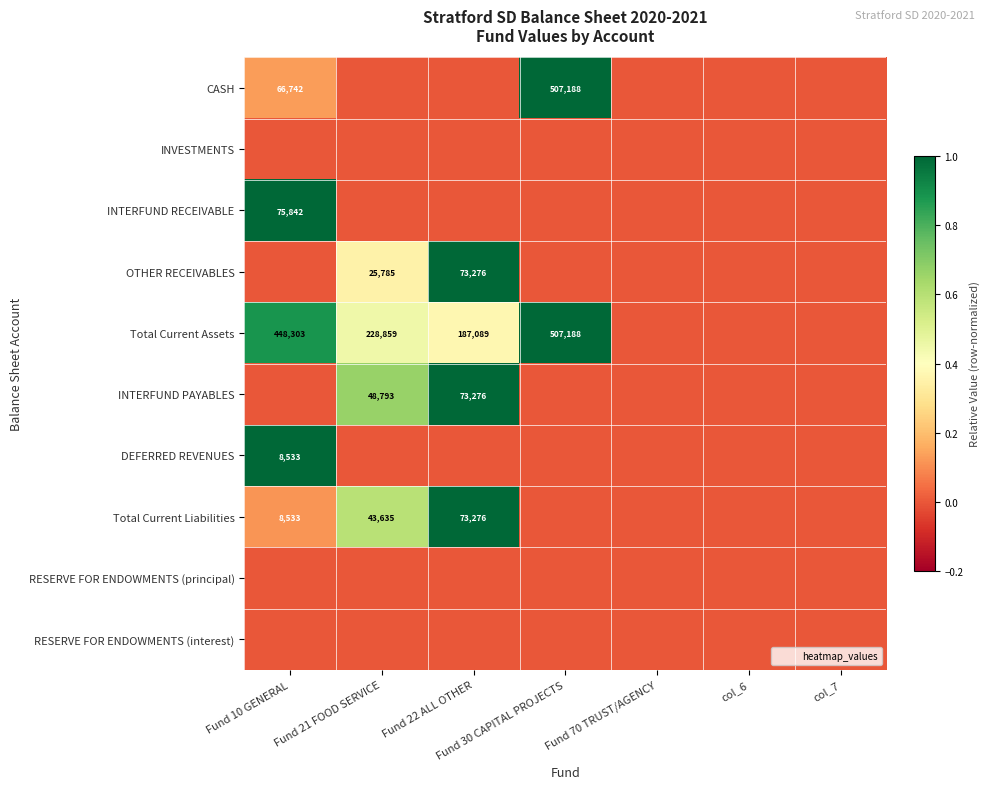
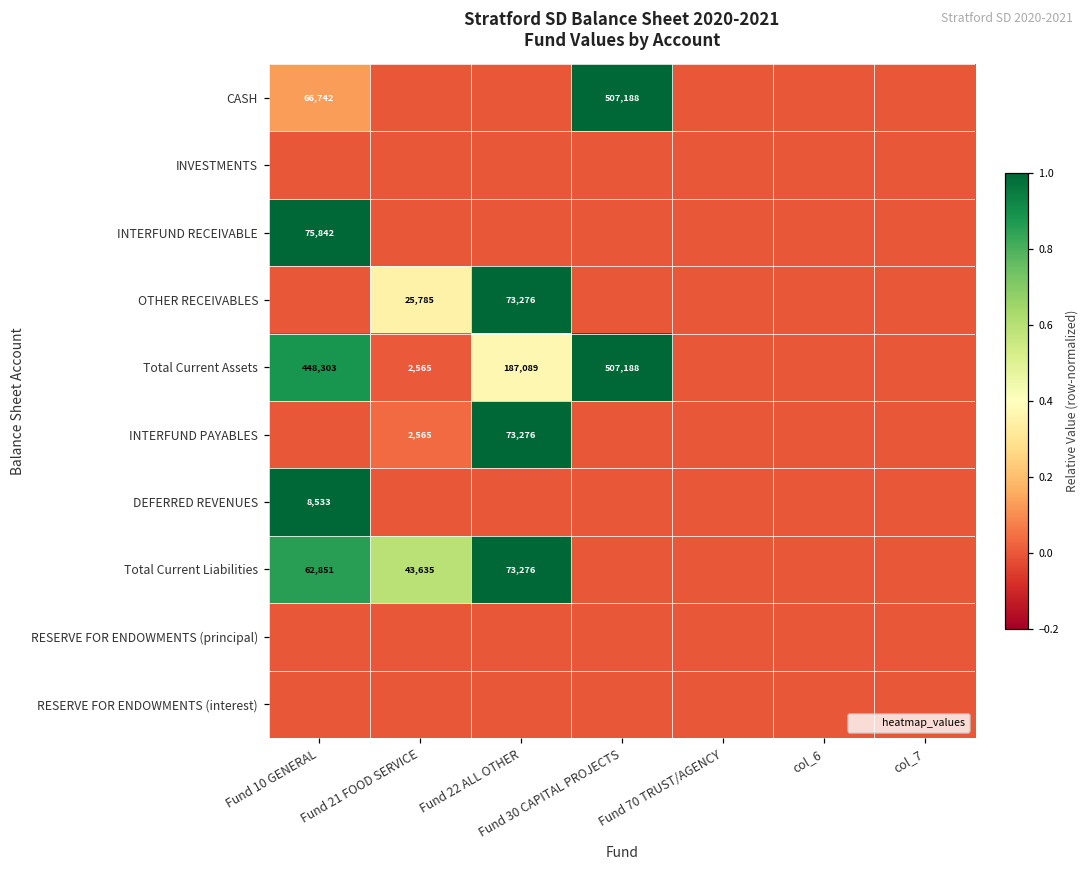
  {
    "CASH": {
      "Fund 10 GENERAL": "66,742",
      "Fund 30 CAPITAL PROJECTS": "507,188"
    },
    "INTERFUND RECEIVABLE": {
      "Fund 10 GENERAL": "75,842"
    },
    "OTHER RECEIVABLES": {
      "Fund 21 FOOD SERVICE": "25,785",
      "Fund 22 ALL OTHER": "73,276"
    },
    "Total Current Assets": {
      "Fund 10 GENERAL": "448,303",
-     "Fund 21 FOOD SERVICE": "228,859",
+     "Fund 21 FOOD SERVICE": "2,565",
      "Fund 22 ALL OTHER": "187,089",
      "Fund 30 CAPITAL PROJECTS": "507,188"
    },
    "INTERFUND PAYABLES": {
-     "Fund 21 FOOD SERVICE": "48,793",
+     "Fund 21 FOOD SERVICE": "2,565",
      "Fund 22 ALL OTHER": "73,276"
    },
    "DEFERRED REVENUES": {
      "Fund 10 GENERAL": "8,533"
    },
    "Total Current Liabilities": {
-     "Fund 10 GENERAL": "8,533",
+     "Fund 10 GENERAL": "62,851",
      "Fund 21 FOOD SERVICE": "43,635",
      "Fund 22 ALL OTHER": "73,276"
    }
  }
